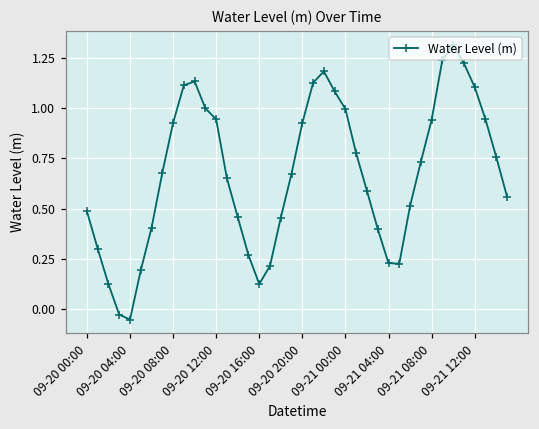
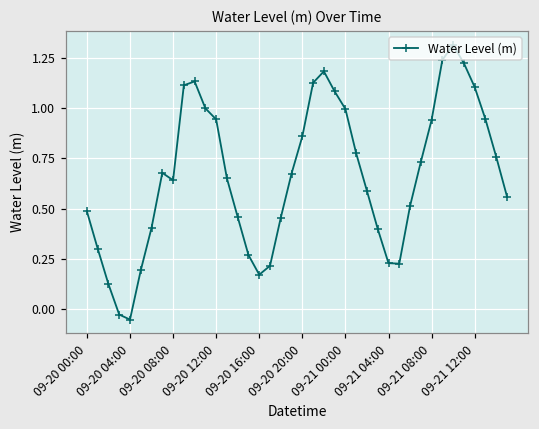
  {
    "09-20 00:00": 0.49,
    "09-20 04:00": -0.05,
-   "09-20 08:00": 0.93,
+   "09-20 08:00": 0.64,
    "09-20 12:00": 0.94,
-   "09-20 16:00": 0.13,
-   "09-20 20:00": 0.93,
+   "09-20 16:00": 0.17,
+   "09-20 20:00": 0.86,
    "09-21 00:00": 1.00,
    "09-21 04:00": 0.23,
    "09-21 08:00": 0.94,
    "09-21 12:00": 1.10
  }
